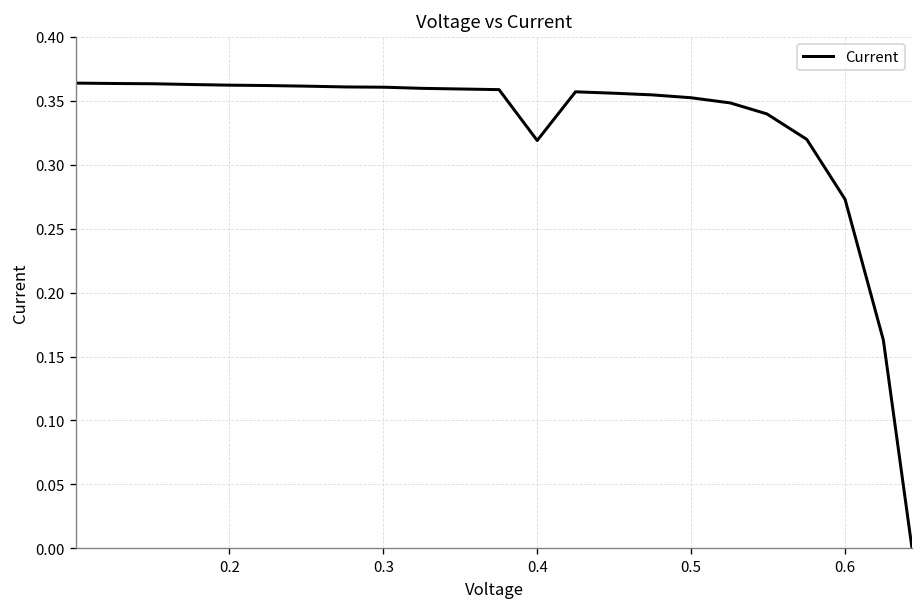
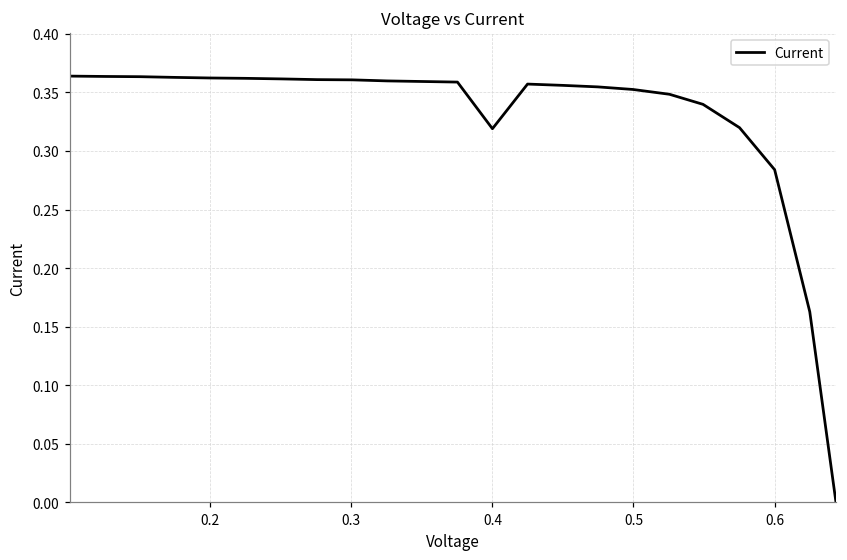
  {
    "0.2": 0.362,
    "0.4": 0.319,
-   "0.6": 0.273
+   "0.6": 0.284
  }
